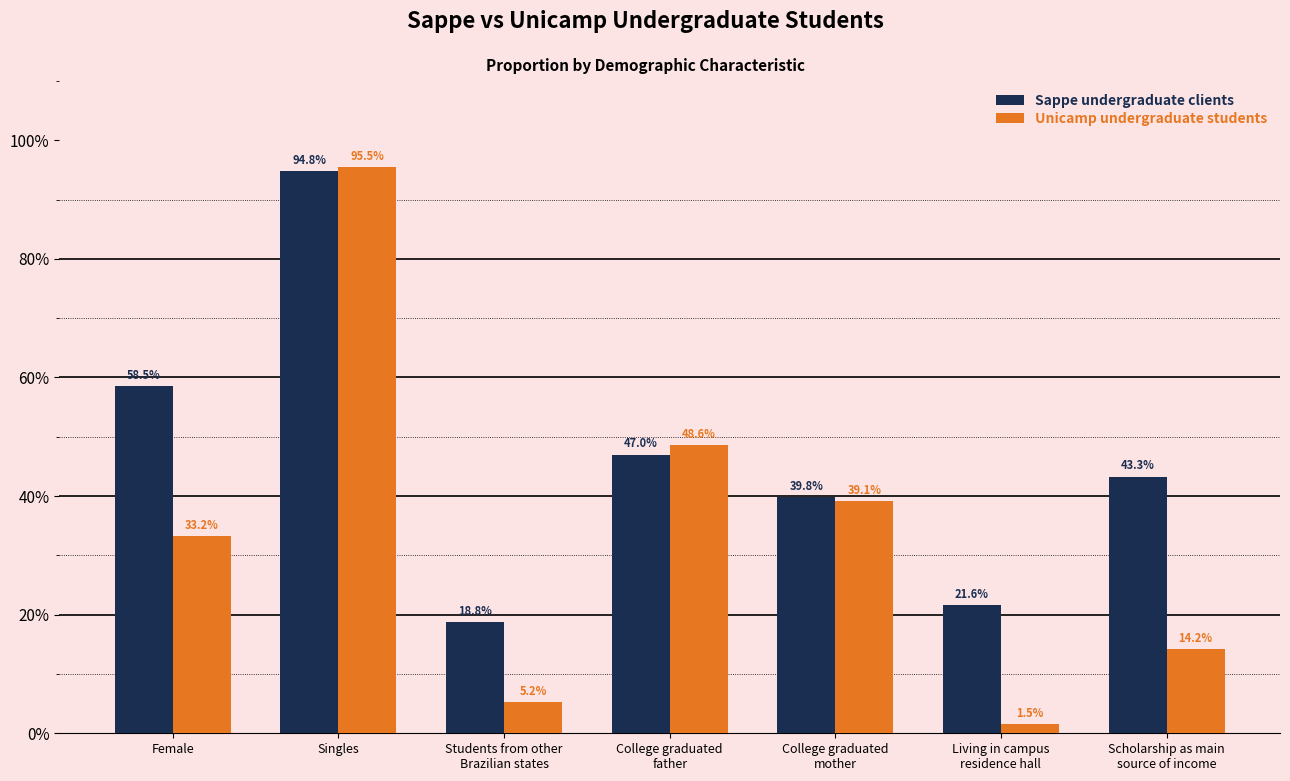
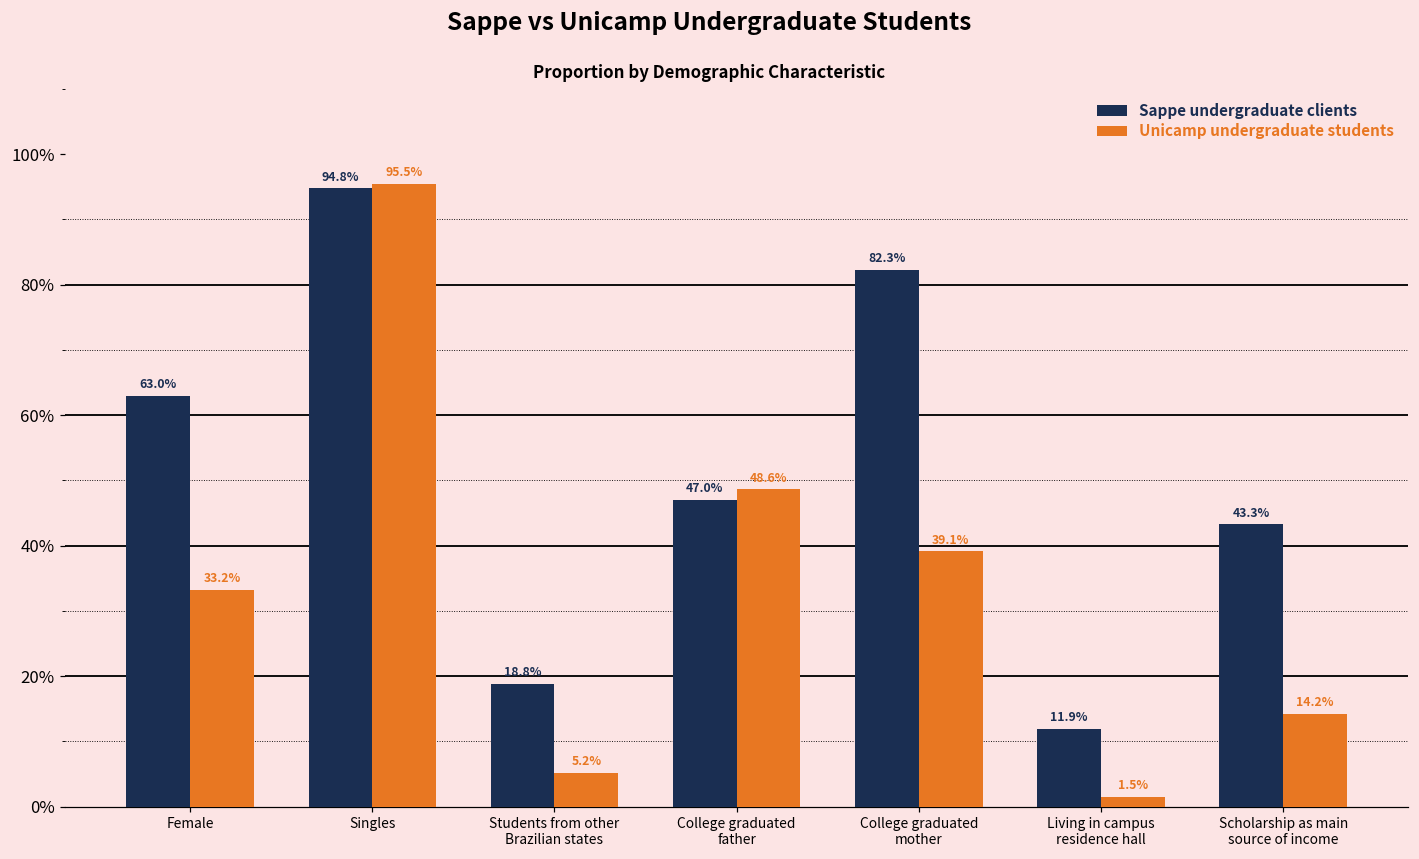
  {
    "Sappe undergraduate clients": {
-     "Female": "58.5%",
+     "Female": "63.0%",
      "Singles": "94.8%",
      "Students from other Brazilian states": "18.8%",
      "College graduated father": "47.0%",
-     "College graduated mother": "39.8%",
-     "Living in campus residence hall": "21.6%",
+     "College graduated mother": "82.3%",
+     "Living in campus residence hall": "11.9%",
      "Scholarship as main source of income": "43.3%"
    },
    "Unicamp undergraduate students": {
      "Female": "33.2%",
      "Singles": "95.5%",
      "Students from other Brazilian states": "5.2%",
      "College graduated father": "48.6%",
      "College graduated mother": "39.1%",
      "Living in campus residence hall": "1.5%",
      "Scholarship as main source of income": "14.2%"
    }
  }
